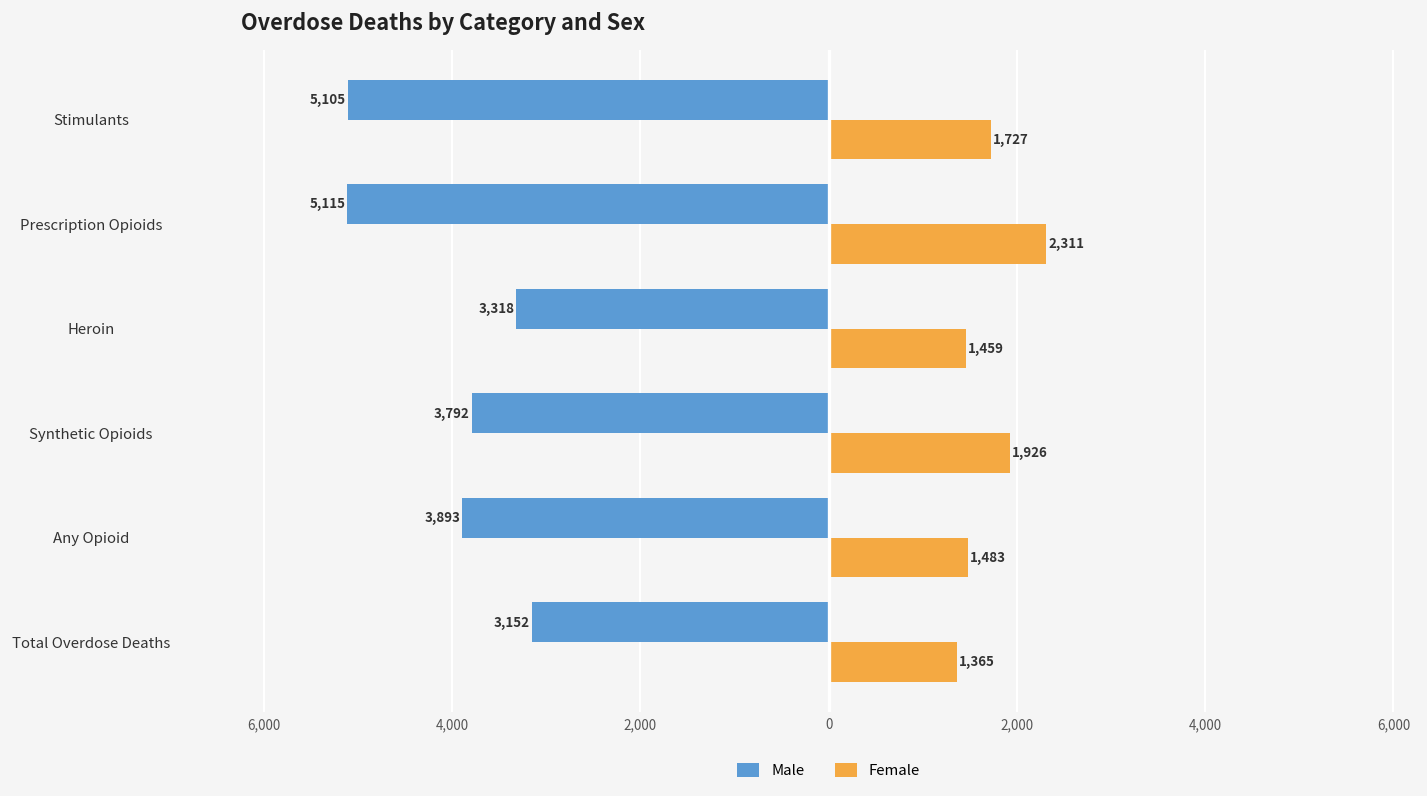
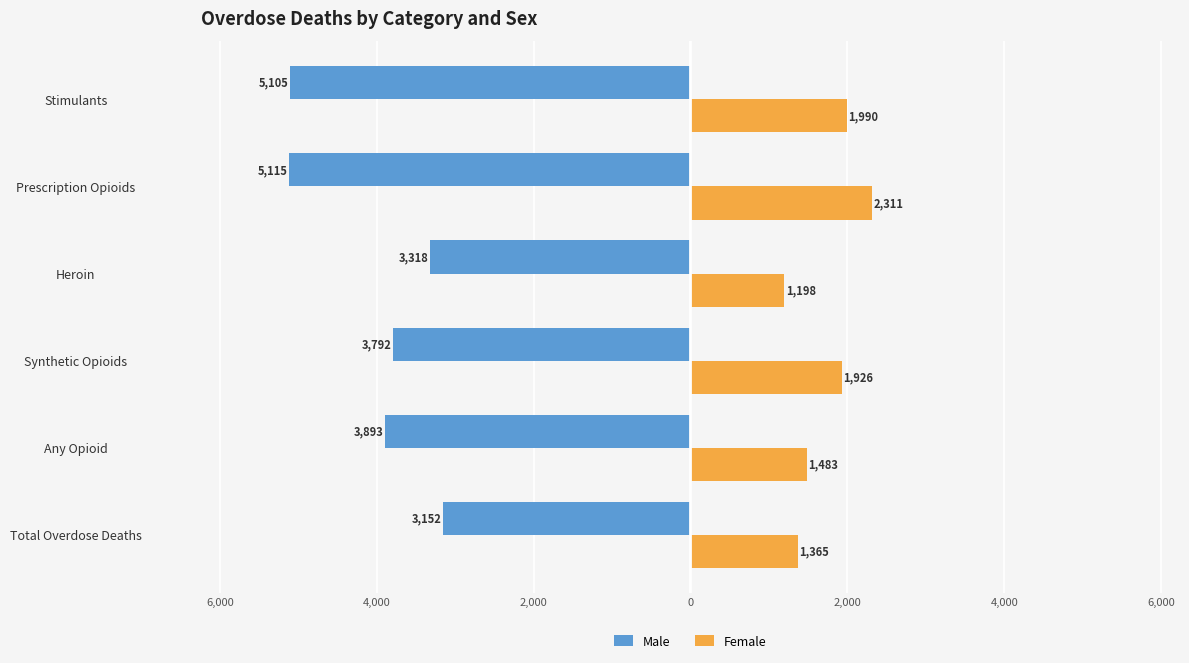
  {
    "Female": {
-     "Stimulants": "1,727",
+     "Stimulants": "1,990",
      "Prescription Opioids": "2,311",
-     "Heroin": "1,459",
+     "Heroin": "1,198",
      "Synthetic Opioids": "1,926",
      "Any Opioid": "1,483",
      "Total Overdose Deaths": "1,365"
    }
  }
